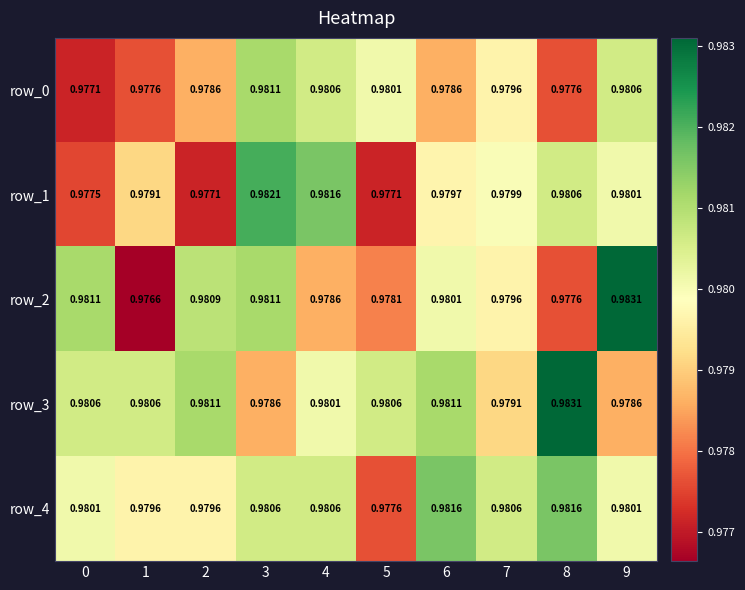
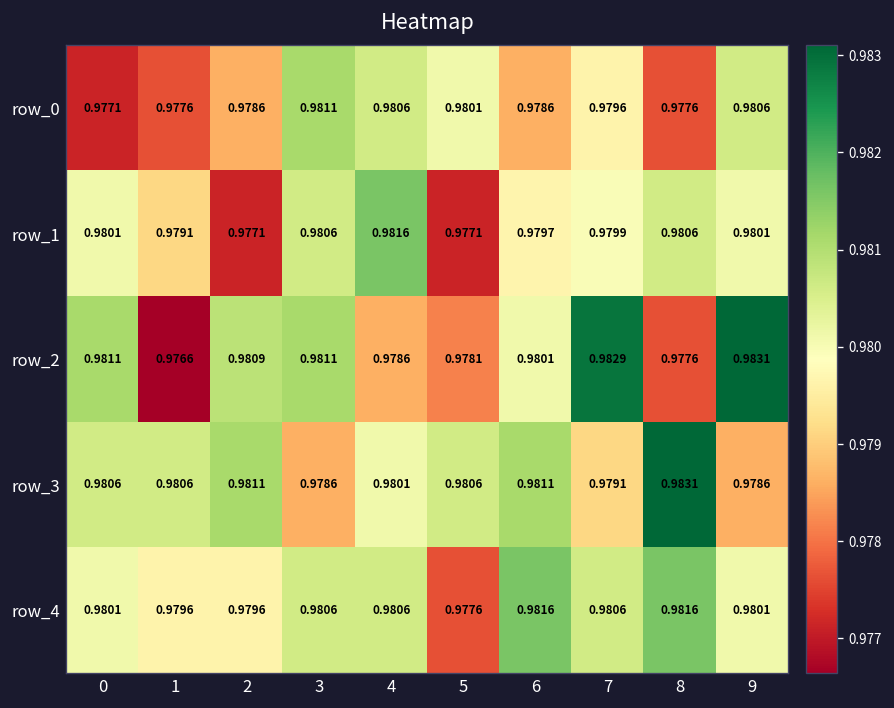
  {
    "row_0": {
      "0": 0.9771,
      "1": 0.9776,
      "2": 0.9786,
      "3": 0.9811,
      "4": 0.9806,
      "5": 0.9801,
      "6": 0.9786,
      "7": 0.9796,
      "8": 0.9776,
      "9": 0.9806
    },
    "row_1": {
-     "0": 0.9775,
+     "0": 0.9801,
      "1": 0.9791,
      "2": 0.9771,
-     "3": 0.9821,
+     "3": 0.9806,
      "4": 0.9816,
      "5": 0.9771,
      "6": 0.9797,
      "7": 0.9799,
      "8": 0.9806,
      "9": 0.9801
    },
    "row_2": {
      "0": 0.9811,
      "1": 0.9766,
      "2": 0.9809,
      "3": 0.9811,
      "4": 0.9786,
      "5": 0.9781,
      "6": 0.9801,
-     "7": 0.9796,
+     "7": 0.9829,
      "8": 0.9776,
      "9": 0.9831
    },
    "row_3": {
      "0": 0.9806,
      "1": 0.9806,
      "2": 0.9811,
      "3": 0.9786,
      "4": 0.9801,
      "5": 0.9806,
      "6": 0.9811,
      "7": 0.9791,
      "8": 0.9831,
      "9": 0.9786
    },
    "row_4": {
      "0": 0.9801,
      "1": 0.9796,
      "2": 0.9796,
      "3": 0.9806,
      "4": 0.9806,
      "5": 0.9776,
      "6": 0.9816,
      "7": 0.9806,
      "8": 0.9816,
      "9": 0.9801
    }
  }
